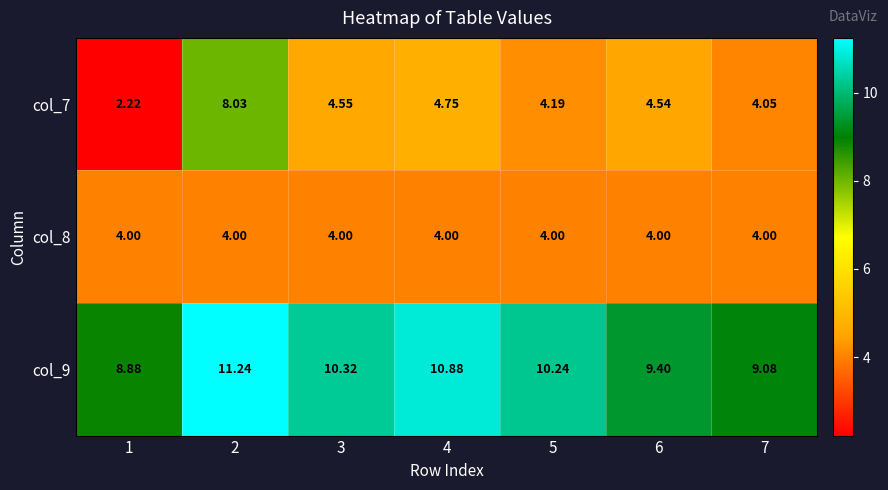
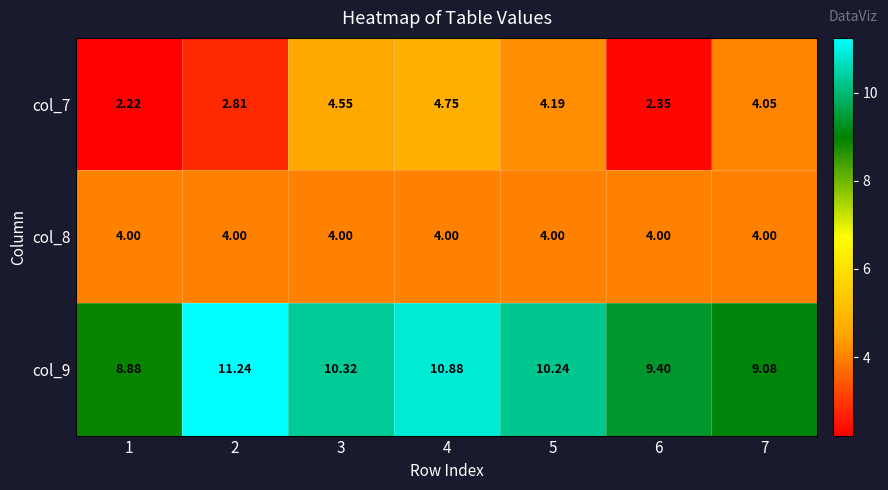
  {
    "col_7": {
      "1": 2.22,
-     "2": 8.03,
+     "2": 2.81,
      "3": 4.55,
      "4": 4.75,
      "5": 4.19,
-     "6": 4.54,
+     "6": 2.35,
      "7": 4.05
    },
    "col_8": {
      "1": 4.00,
      "2": 4.00,
      "3": 4.00,
      "4": 4.00,
      "5": 4.00,
      "6": 4.00,
      "7": 4.00
    },
    "col_9": {
      "1": 8.88,
      "2": 11.24,
      "3": 10.32,
      "4": 10.88,
      "5": 10.24,
      "6": 9.40,
      "7": 9.08
    }
  }
